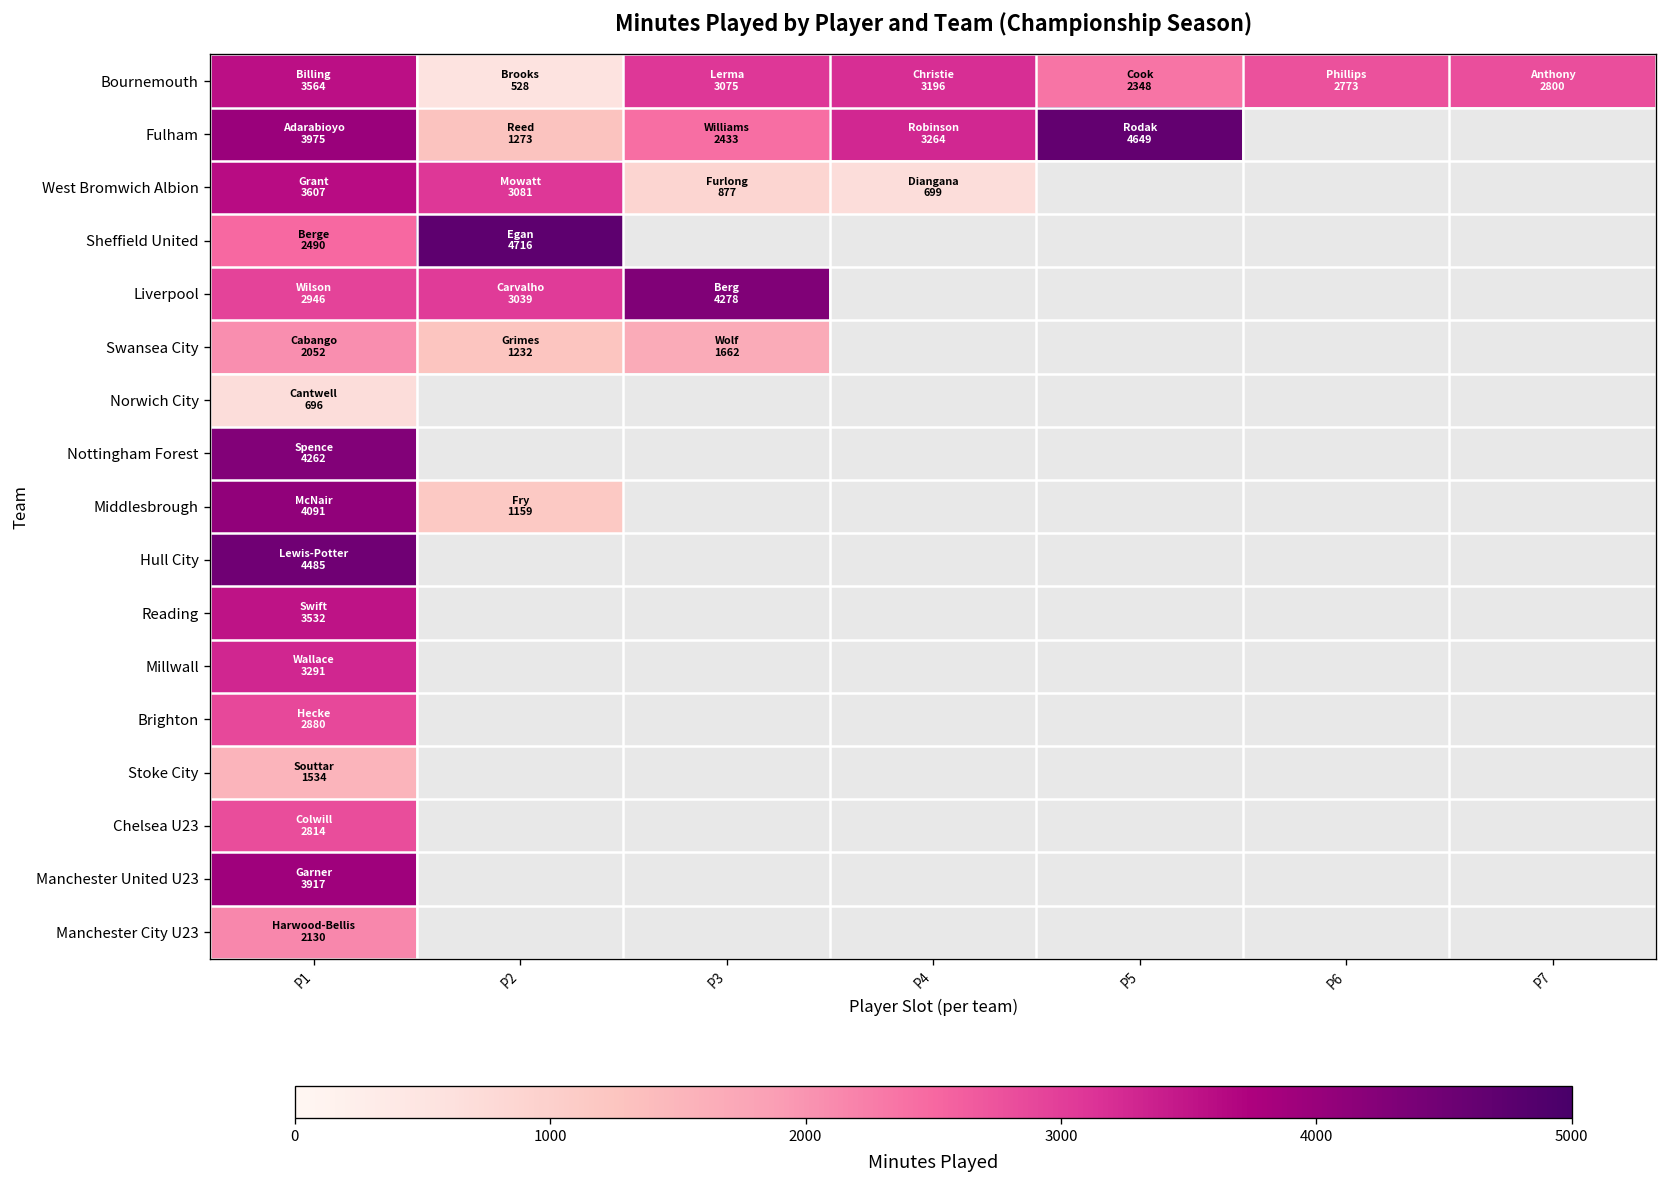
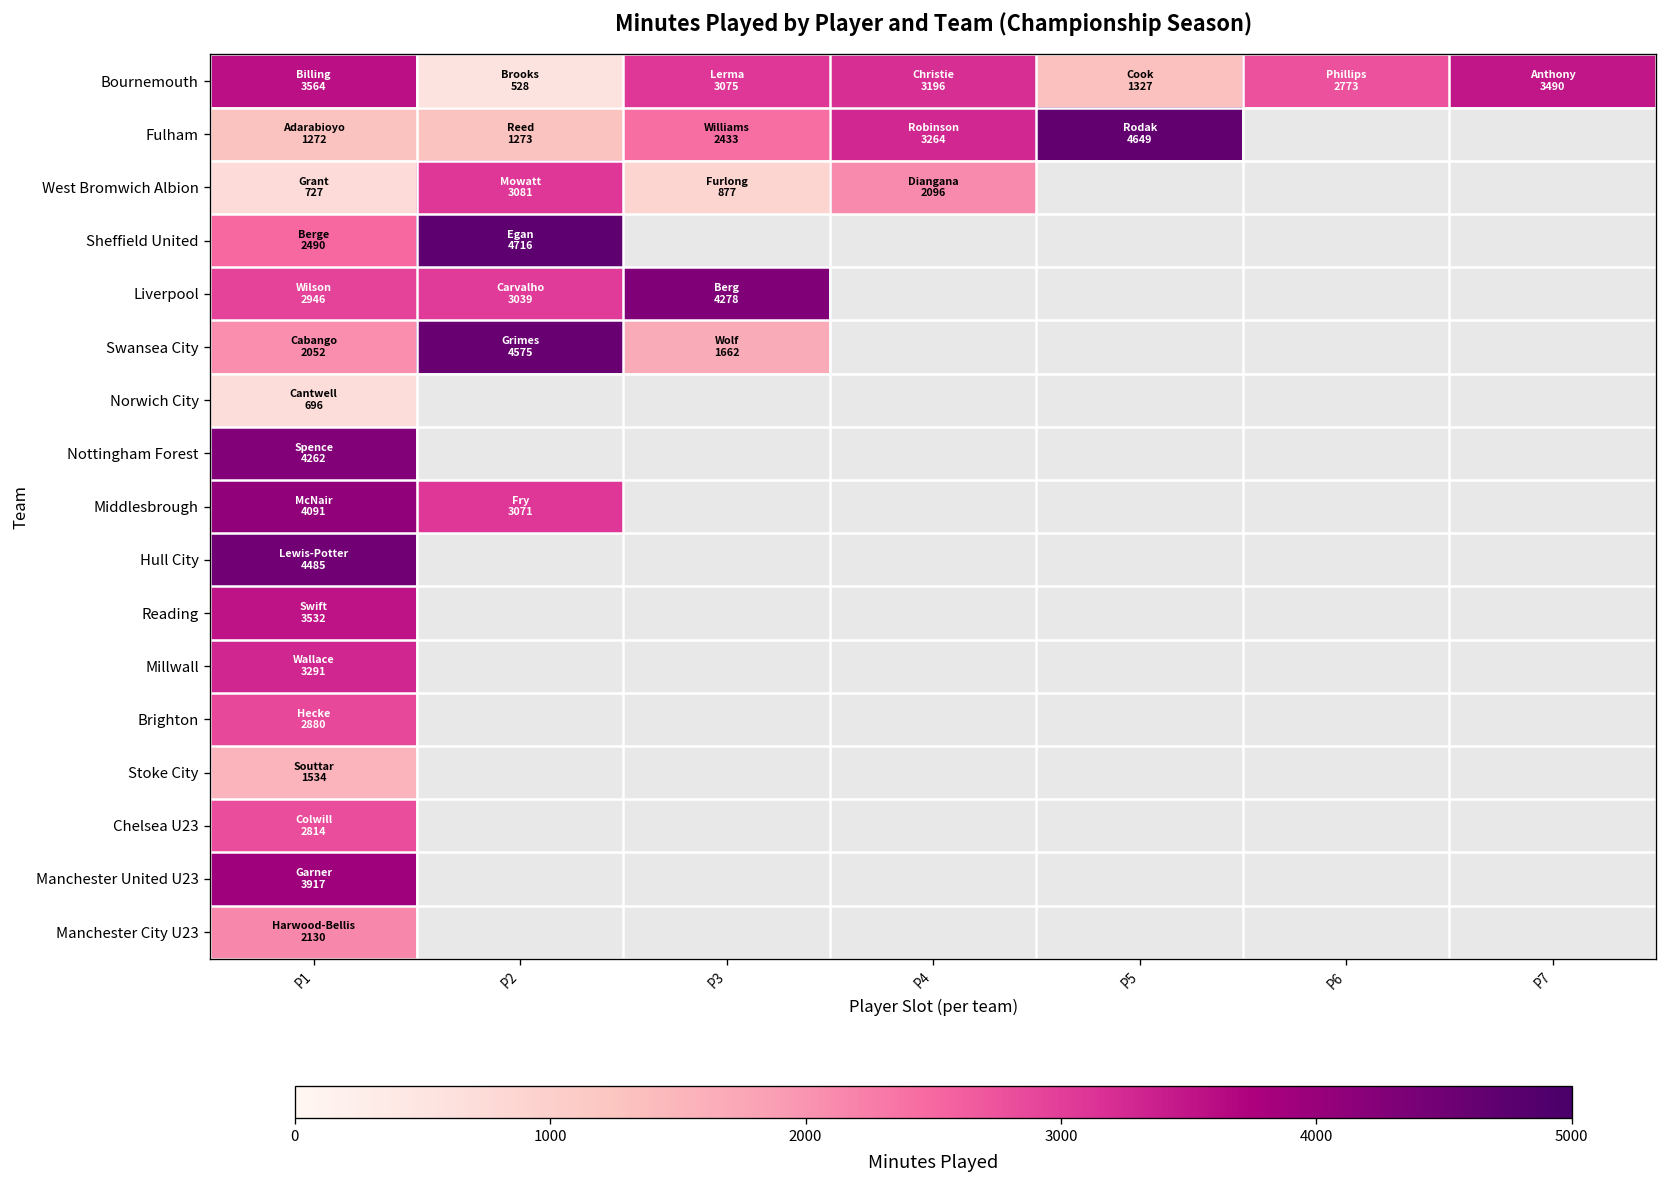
  {
    "Bournemouth": {
      "P1": 3564,
      "P2": 528,
      "P3": 3075,
      "P4": 3196,
-     "P5": 2348,
+     "P5": 1327,
      "P6": 2773,
-     "P7": 2800
+     "P7": 3490
    },
    "Fulham": {
-     "P1": 3975,
+     "P1": 1272,
      "P2": 1273,
      "P3": 2433,
      "P4": 3264,
      "P5": 4649
    },
    "West Bromwich Albion": {
-     "P1": 3607,
+     "P1": 727,
      "P2": 3081,
      "P3": 877,
-     "P4": 699
+     "P4": 2096
    },
    "Sheffield United": {
      "P1": 2490,
      "P2": 4716
    },
    "Liverpool": {
      "P1": 2946,
      "P2": 3039,
      "P3": 4278
    },
    "Swansea City": {
      "P1": 2052,
-     "P2": 1232,
+     "P2": 4575,
      "P3": 1662
    },
    "Norwich City": {
      "P1": 696
    },
    "Nottingham Forest": {
      "P1": 4262
    },
    "Middlesbrough": {
      "P1": 4091,
-     "P2": 1159
+     "P2": 3071
    },
    "Hull City": {
      "P1": 4485
    },
    "Reading": {
      "P1": 3532
    },
    "Millwall": {
      "P1": 3291
    },
    "Brighton": {
      "P1": 2880
    },
    "Stoke City": {
      "P1": 1534
    },
    "Chelsea U23": {
      "P1": 2814
    },
    "Manchester United U23": {
      "P1": 3917
    },
    "Manchester City U23": {
      "P1": 2130
    }
  }
